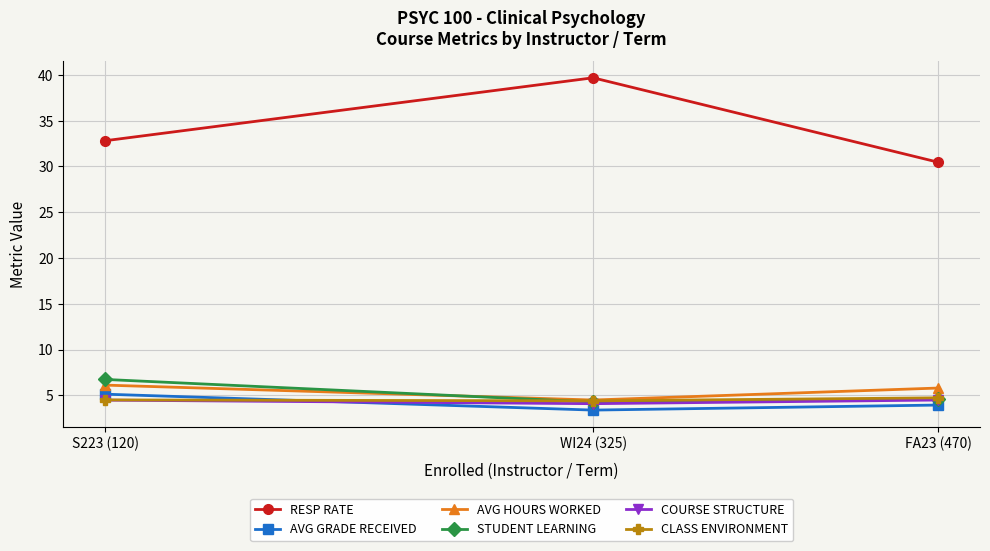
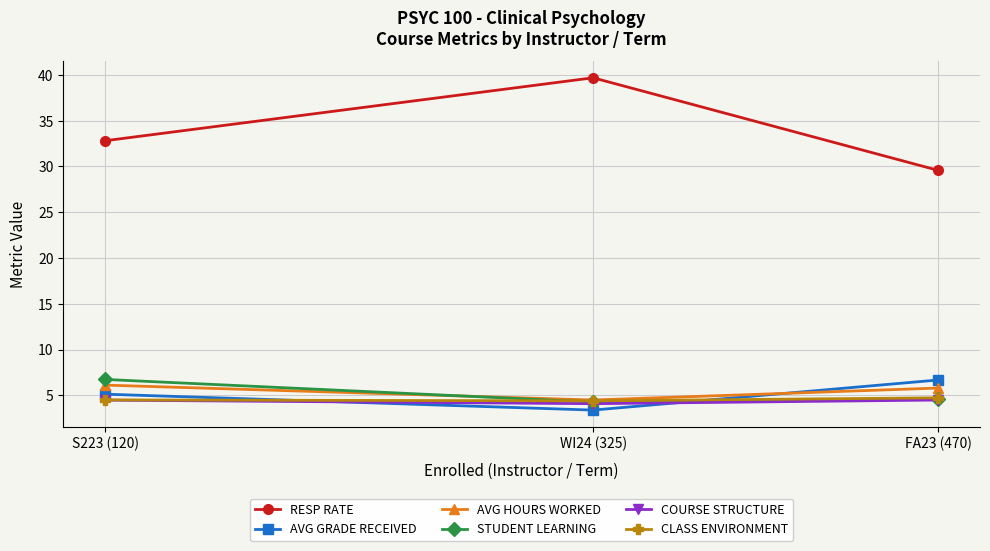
  {
    "RESP RATE": {
      "S223 (120)": 33,
      "WI24 (325)": 40,
-     "FA23 (470)": 30.5
+     "FA23 (470)": 29.6
    },
    "AVG GRADE RECEIVED": {
      "S223 (120)": 5,
      "WI24 (325)": 3,
-     "FA23 (470)": 4
+     "FA23 (470)": 7
    },
    "STUDENT LEARNING": {
      "S223 (120)": 7
    }
  }
